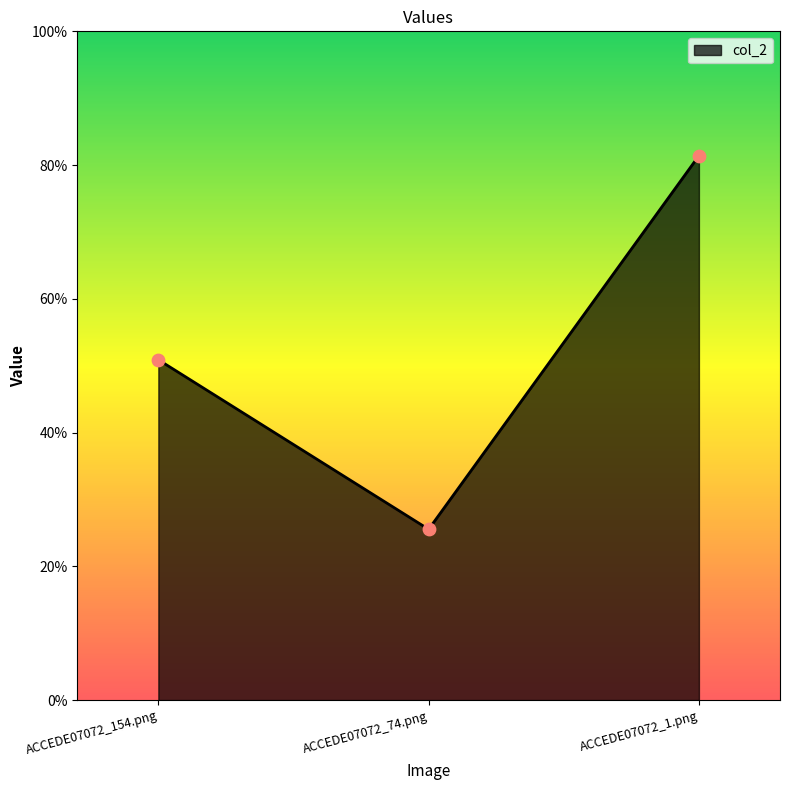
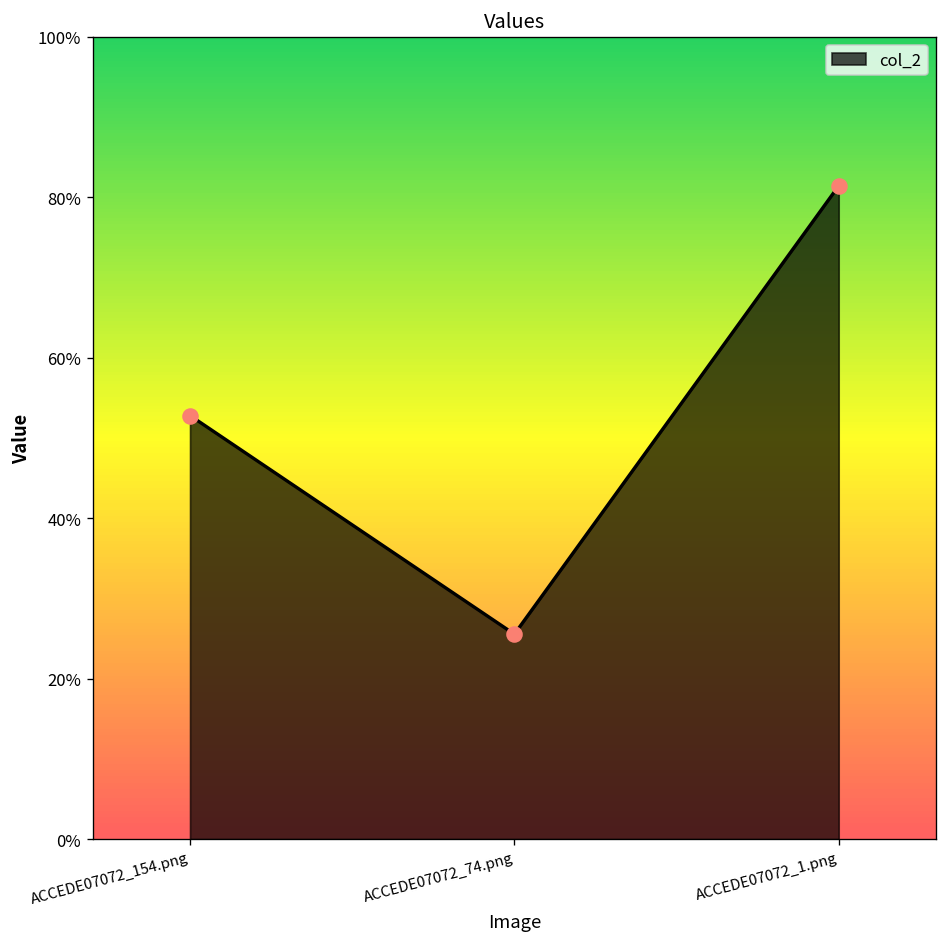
  {
-   "ACCEDE07072_154.png": "51%",
+   "ACCEDE07072_154.png": "53%",
    "ACCEDE07072_74.png": "26%",
    "ACCEDE07072_1.png": "81%"
  }
